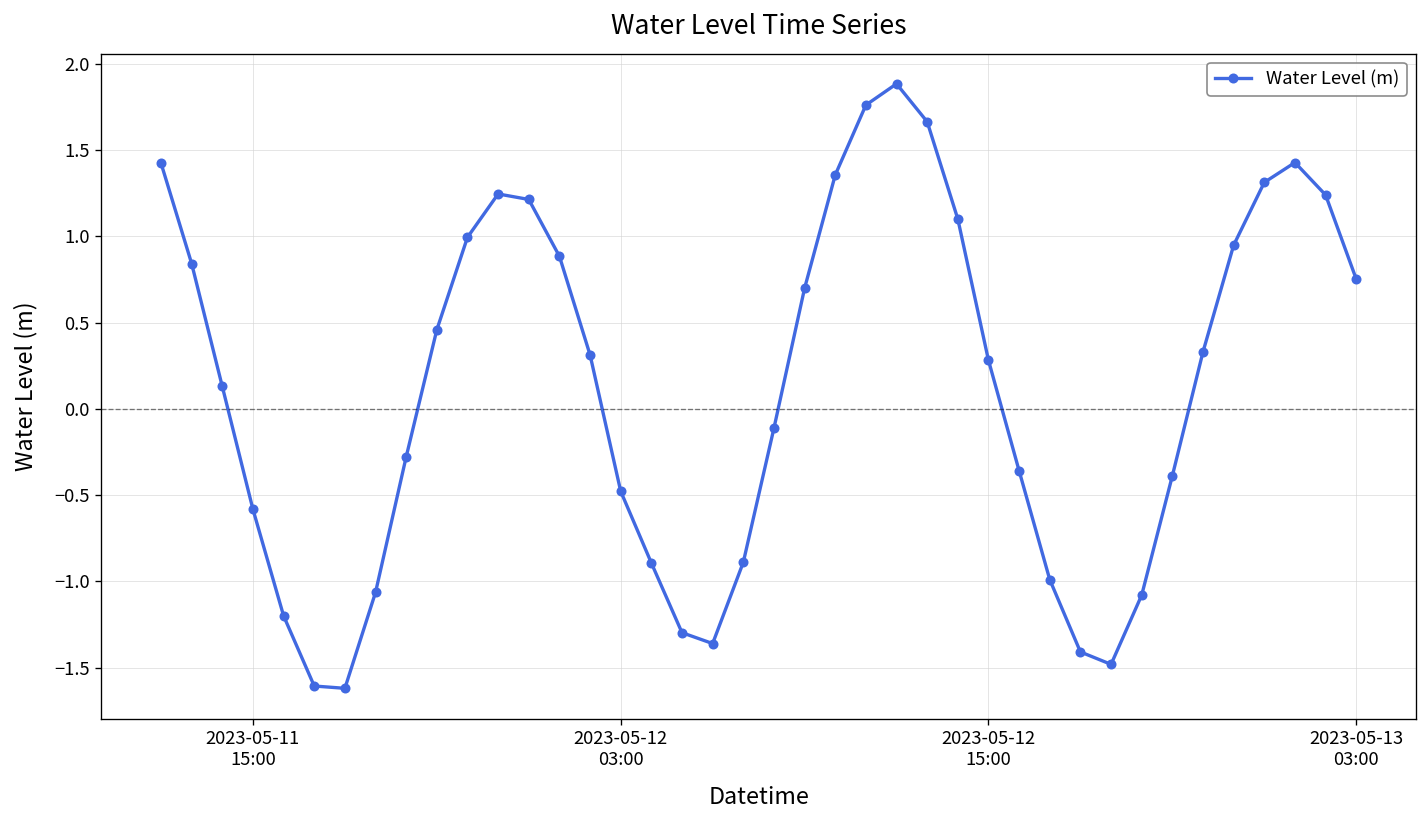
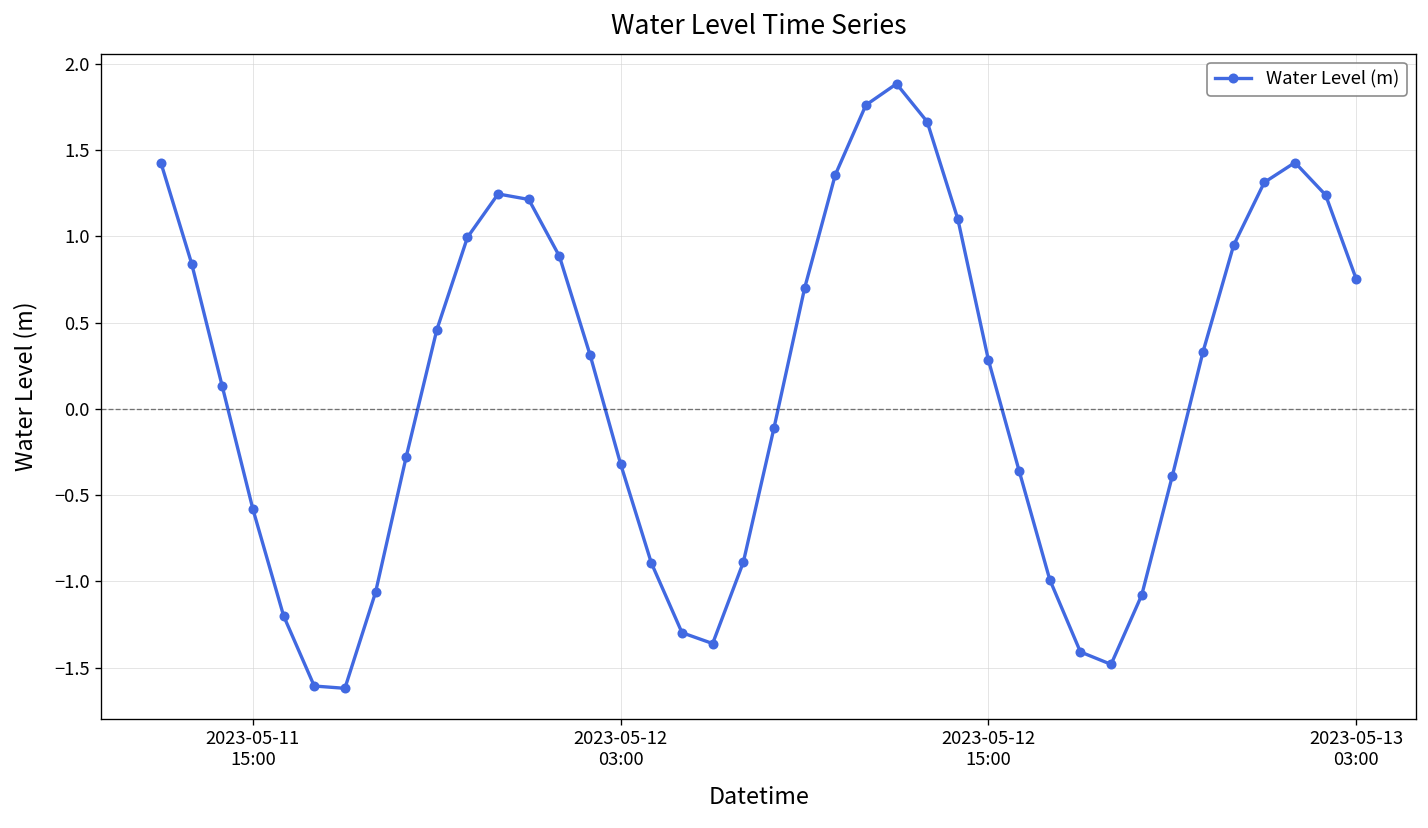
  {
    "2023-05-11 15:00": -0.58,
-   "2023-05-12 03:00": -0.48,
+   "2023-05-12 03:00": -0.32,
    "2023-05-12 15:00": 0.28,
    "2023-05-13 03:00": 0.75
  }
